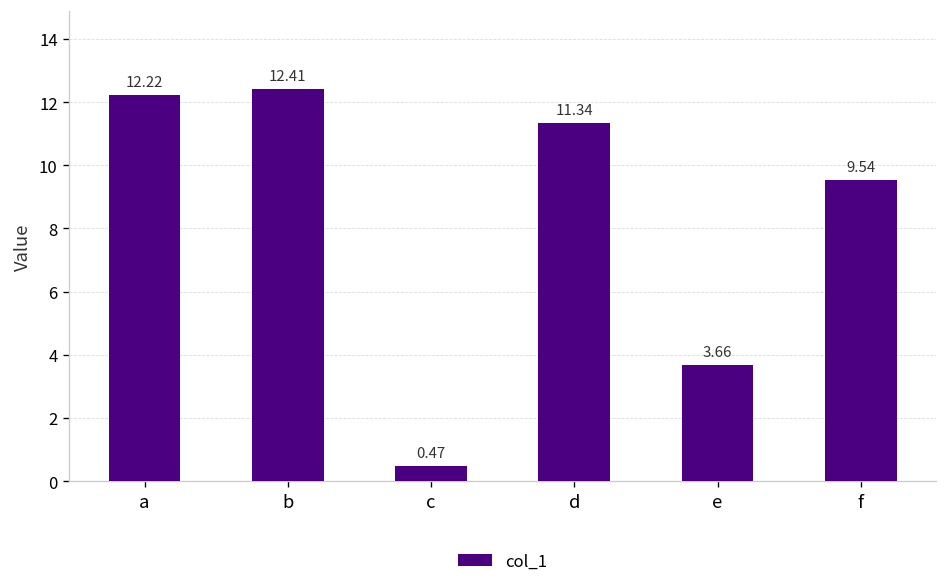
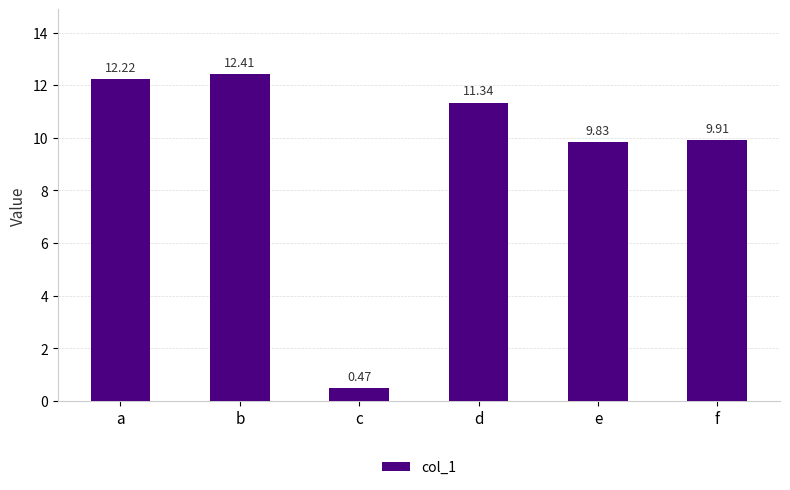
  {
    "a": 12.22,
    "b": 12.41,
    "c": 0.47,
    "d": 11.34,
-   "e": 3.66,
-   "f": 9.54
+   "e": 9.83,
+   "f": 9.91
  }
